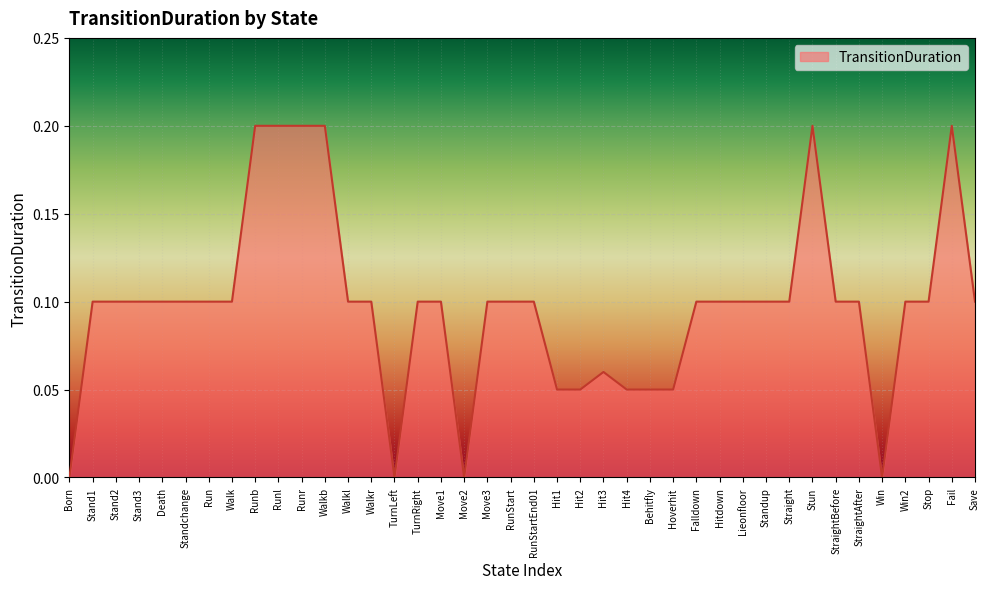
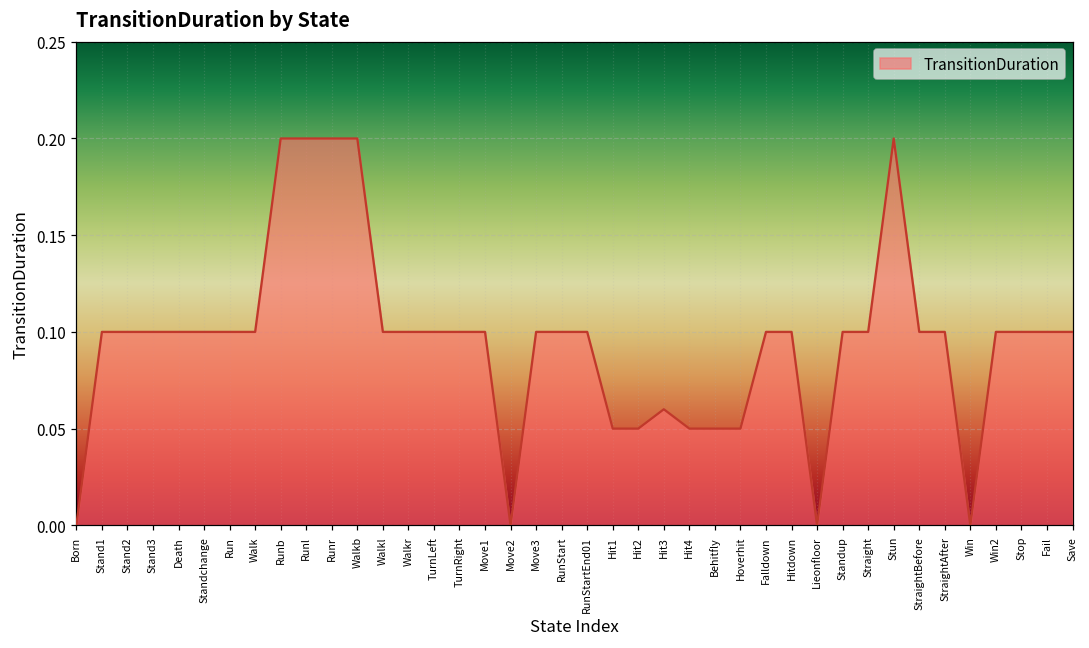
  {
    "Born": 0.0,
    "Stand1": 0.1,
    "Stand2": 0.1,
    "Stand3": 0.1,
    "Death": 0.1,
    "Standchange": 0.1,
    "Run": 0.1,
    "Walk": 0.1,
    "Runb": 0.2,
    "Runl": 0.2,
    "Runr": 0.2,
    "Walkb": 0.2,
    "Walkl": 0.1,
    "Walkr": 0.1,
-   "TurnLeft": 0.0,
+   "TurnLeft": 0.1,
    "TurnRight": 0.1,
    "Move1": 0.1,
    "Move2": 0.0,
    "Move3": 0.1,
    "RunStart": 0.1,
    "RunStartEnd01": 0.1,
    "Hit1": 0.050,
    "Hit2": 0.050,
    "Hit3": 0.060,
    "Hit4": 0.050,
    "Behitfly": 0.050,
    "Hoverhit": 0.050,
    "Falldown": 0.1,
    "Hitdown": 0.1,
-   "Lieonfloor": 0.1,
+   "Lieonfloor": 0.0,
    "Standup": 0.1,
    "Straight": 0.1,
    "Stun": 0.2,
    "StraightBefore": 0.1,
    "StraightAfter": 0.1,
    "Win": 0.0,
    "Win2": 0.1,
    "Stop": 0.1,
-   "Fail": 0.2,
+   "Fail": 0.1,
    "Save": 0.1
  }
